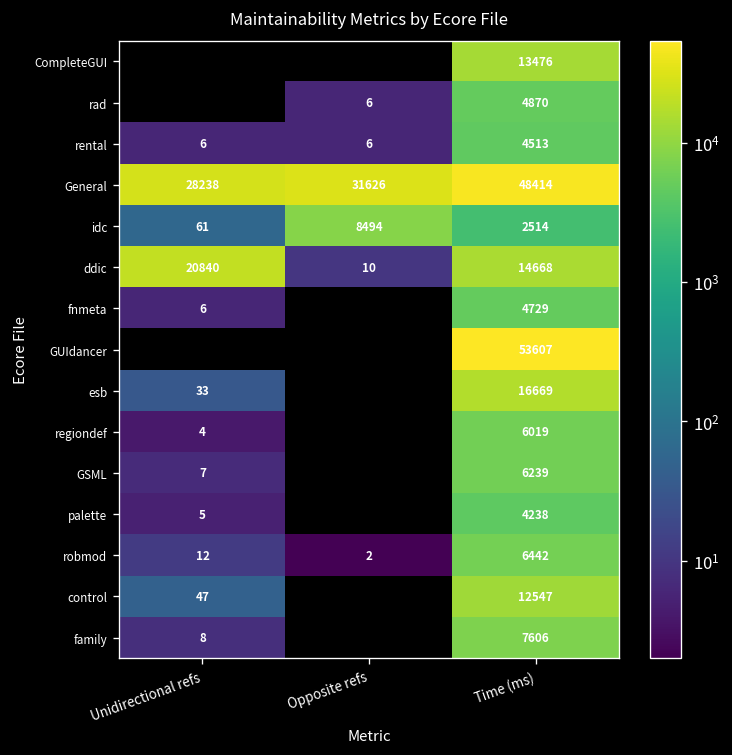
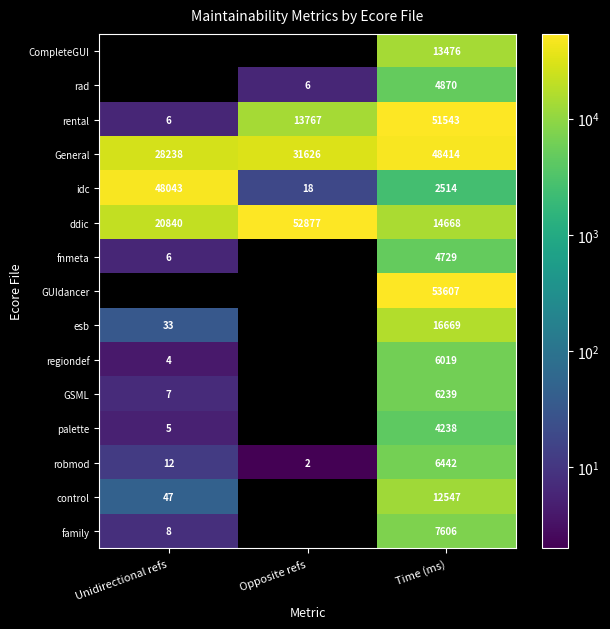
  {
    "CompleteGUI": {
      "Time (ms)": 13476
    },
    "rad": {
      "Opposite refs": 6,
      "Time (ms)": 4870
    },
    "rental": {
      "Unidirectional refs": 6,
-     "Opposite refs": 6,
-     "Time (ms)": 4513
+     "Opposite refs": 13767,
+     "Time (ms)": 51543
    },
    "General": {
      "Unidirectional refs": 28238,
      "Opposite refs": 31626,
      "Time (ms)": 48414
    },
    "idc": {
-     "Unidirectional refs": 61,
-     "Opposite refs": 8494,
+     "Unidirectional refs": 48043,
+     "Opposite refs": 18,
      "Time (ms)": 2514
    },
    "ddic": {
      "Unidirectional refs": 20840,
-     "Opposite refs": 10,
+     "Opposite refs": 52877,
      "Time (ms)": 14668
    },
    "fnmeta": {
      "Unidirectional refs": 6,
      "Time (ms)": 4729
    },
    "GUIdancer": {
      "Time (ms)": 53607
    },
    "esb": {
      "Unidirectional refs": 33,
      "Time (ms)": 16669
    },
    "regiondef": {
      "Unidirectional refs": 4,
      "Time (ms)": 6019
    },
    "GSML": {
      "Unidirectional refs": 7,
      "Time (ms)": 6239
    },
    "palette": {
      "Unidirectional refs": 5,
      "Time (ms)": 4238
    },
    "robmod": {
      "Unidirectional refs": 12,
      "Opposite refs": 2,
      "Time (ms)": 6442
    },
    "control": {
      "Unidirectional refs": 47,
      "Time (ms)": 12547
    },
    "family": {
      "Unidirectional refs": 8,
      "Time (ms)": 7606
    }
  }
